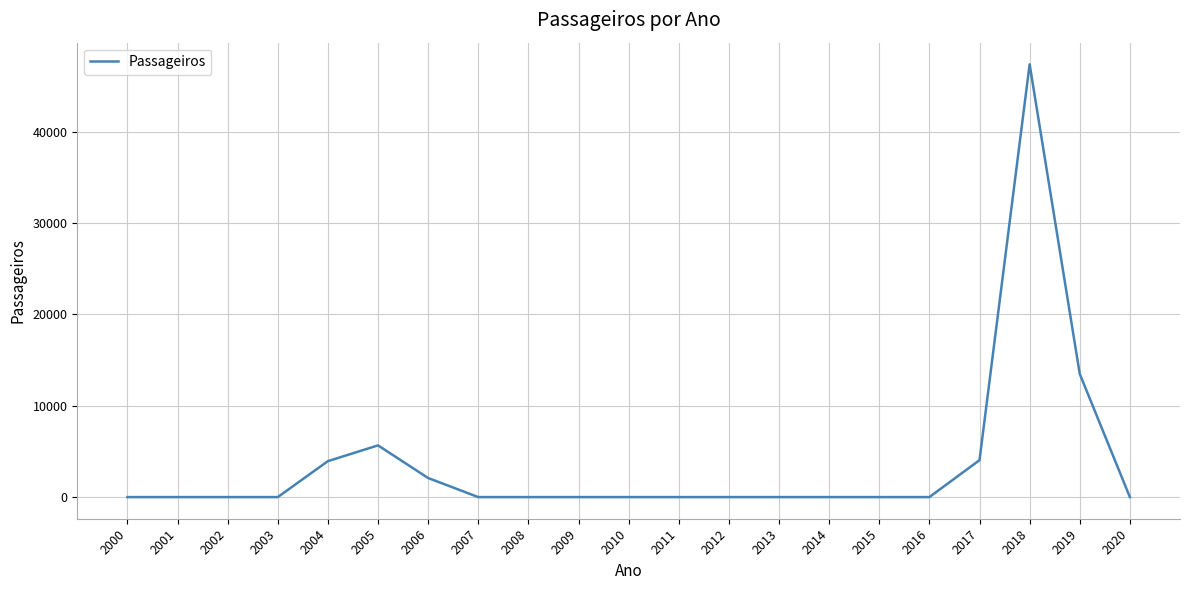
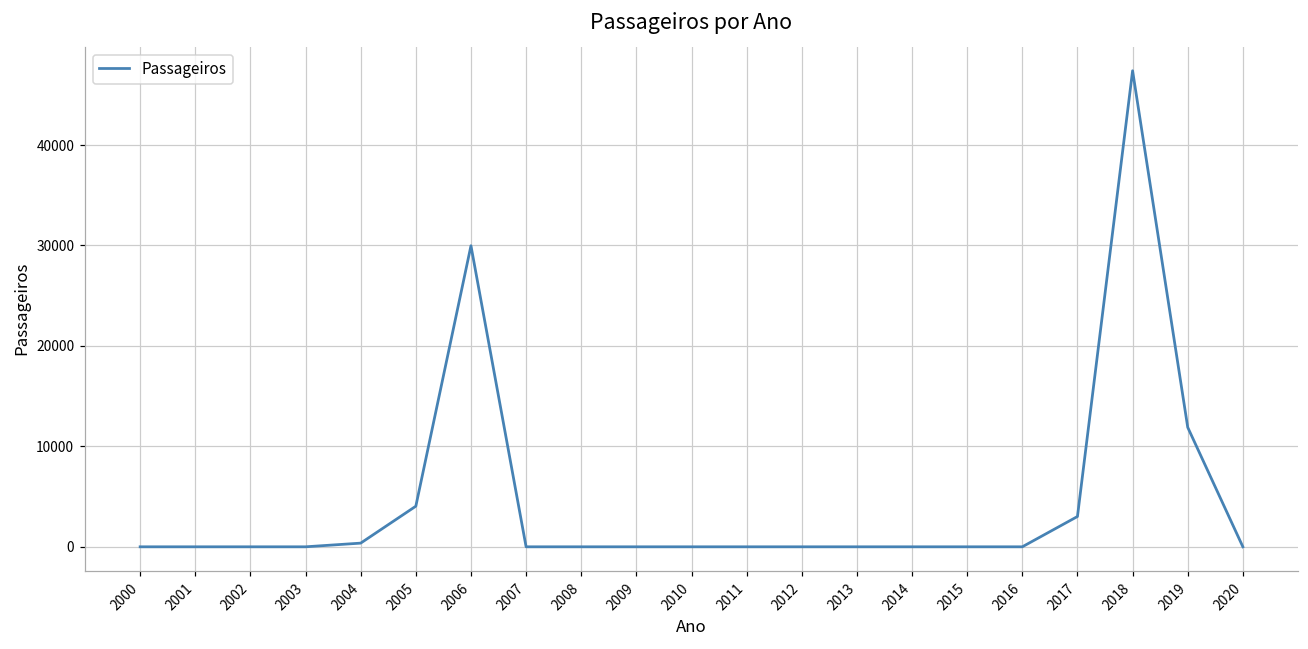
  {
    "2000": 0,
    "2001": 0,
    "2002": 0,
    "2003": 0,
-   "2004": 4000,
-   "2005": 6000,
-   "2006": 2000,
+   "2004": 0,
+   "2005": 4000,
+   "2006": 30000,
    "2007": 0,
    "2008": 0,
    "2009": 0,
    "2010": 0,
    "2011": 0,
    "2012": 0,
    "2013": 0,
    "2014": 0,
    "2015": 0,
    "2016": 0,
-   "2017": 4000,
+   "2017": 3000,
    "2018": 47000,
-   "2019": 13000,
+   "2019": 12000,
    "2020": 0
  }
